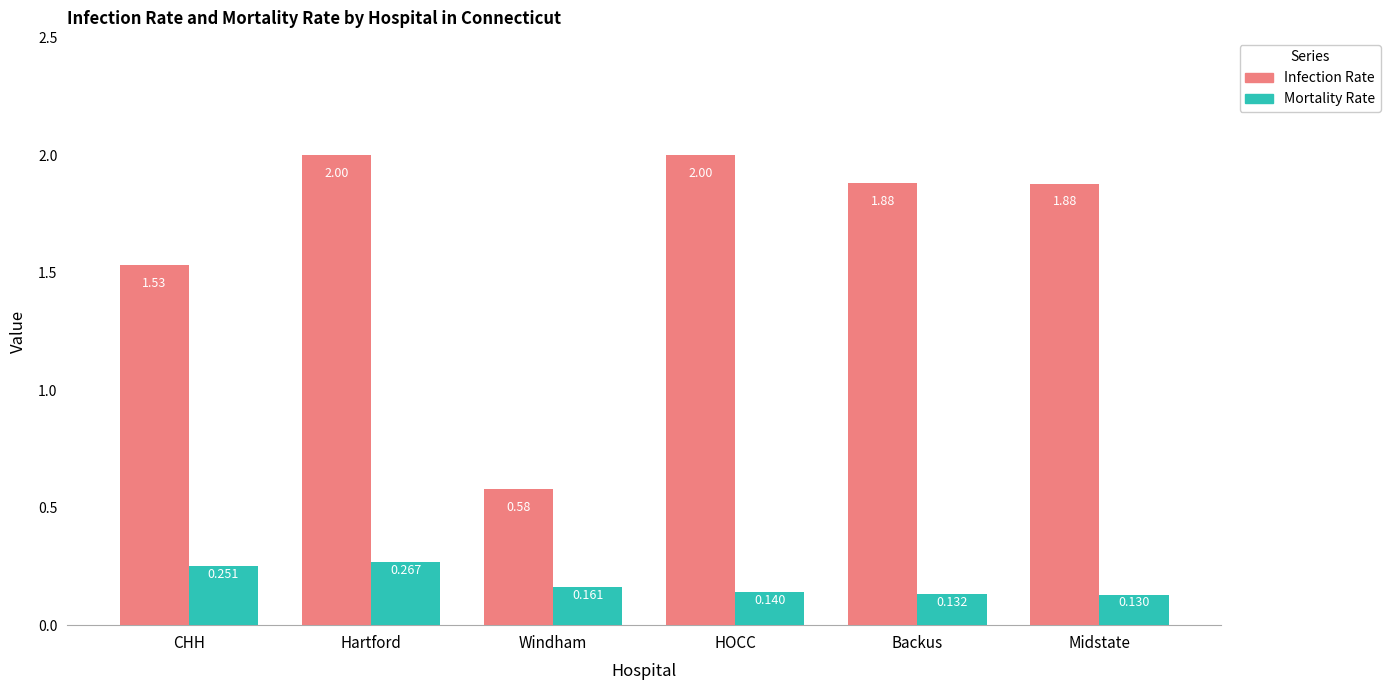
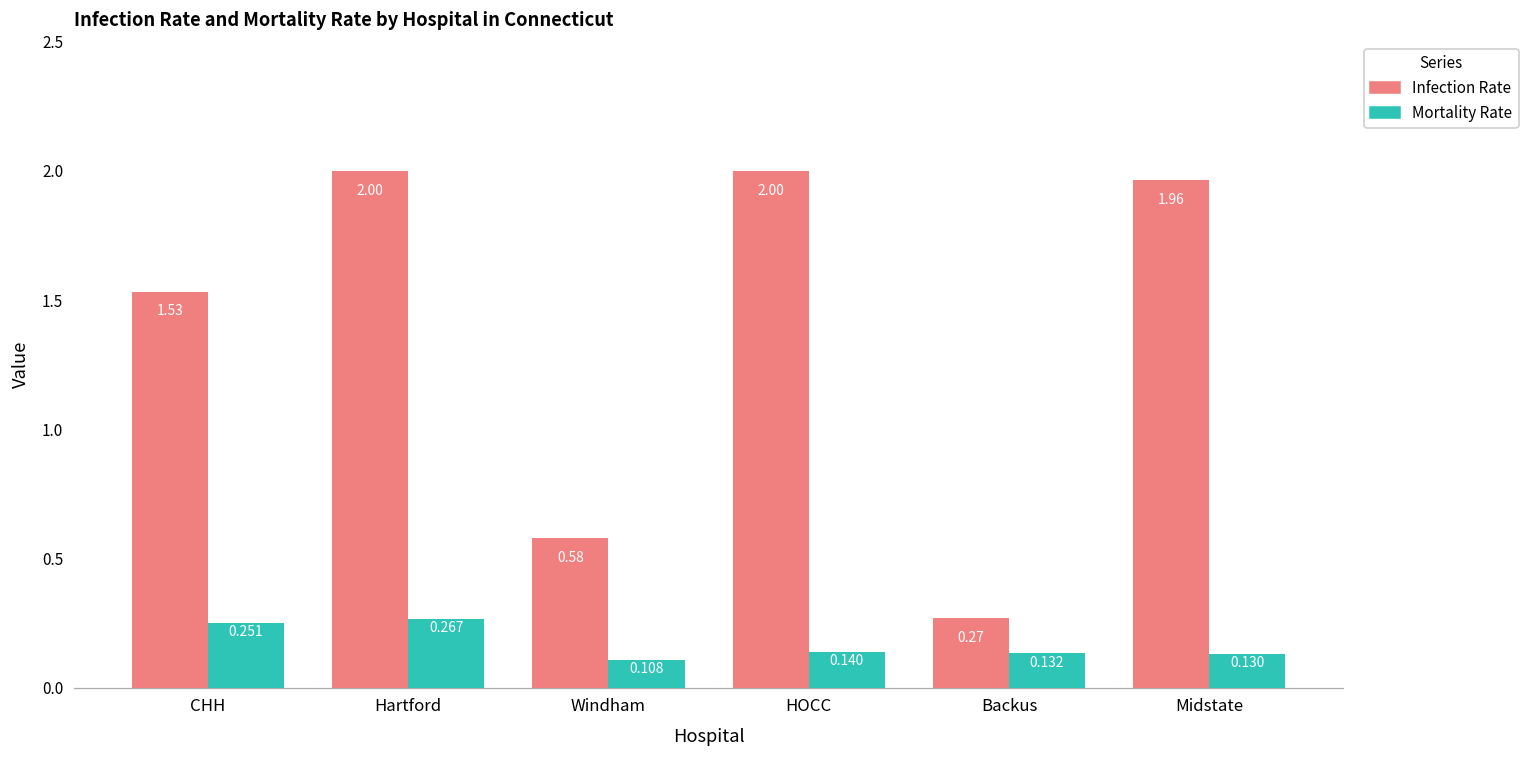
  {
    "Infection Rate": {
      "CHH": 1.53,
      "Hartford": 2.00,
      "Windham": 0.58,
      "HOCC": 2.00,
-     "Backus": 1.88,
-     "Midstate": 1.88
+     "Backus": 0.27,
+     "Midstate": 1.96
    },
    "Mortality Rate": {
      "CHH": 0.251,
      "Hartford": 0.267,
-     "Windham": 0.161,
+     "Windham": 0.108,
      "HOCC": 0.140,
      "Backus": 0.132,
      "Midstate": 0.130
    }
  }
